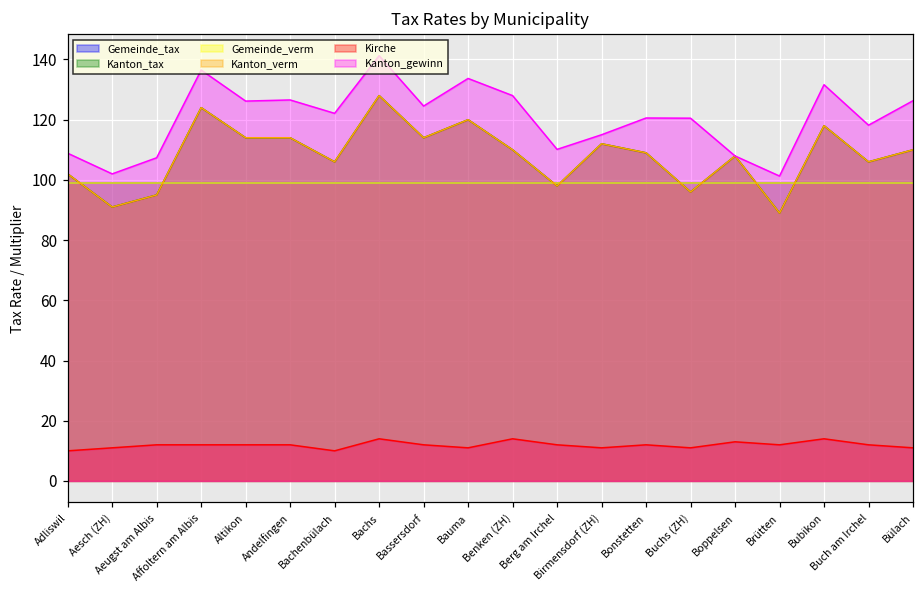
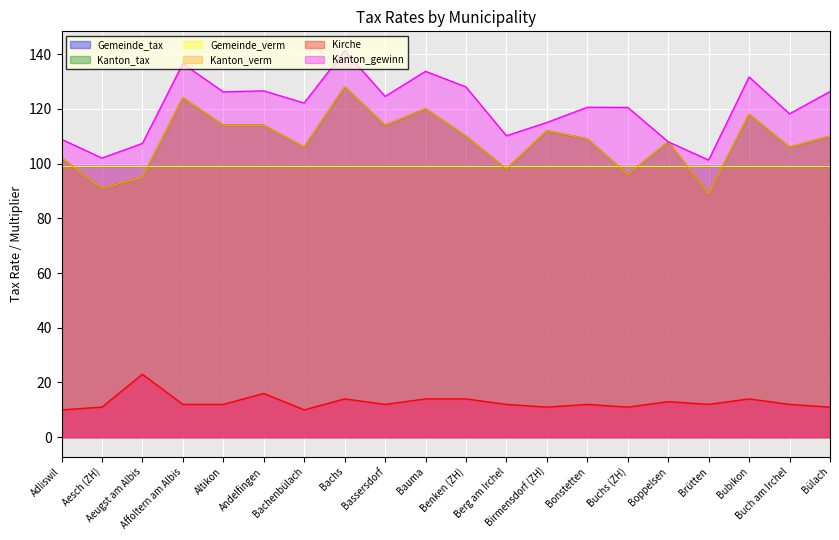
  {
    "Kirche": {
      "Adliswil": 10,
      "Aesch (ZH)": 11,
-     "Aeugst am Albis": 12,
+     "Aeugst am Albis": 23,
      "Affoltern am Albis": 12,
      "Altikon": 12,
-     "Andelfingen": 12,
+     "Andelfingen": 16,
      "Bachenbülach": 10,
      "Bachs": 14,
      "Bassersdorf": 12,
-     "Bauma": 11,
+     "Bauma": 14,
      "Benken (ZH)": 14,
      "Berg am Irchel": 12,
      "Birmensdorf (ZH)": 11,
      "Bonstetten": 12,
      "Buchs (ZH)": 11,
      "Boppelsen": 13,
      "Brütten": 12,
      "Bubikon": 14,
      "Buch am Irchel": 12,
      "Bülach": 11
    },
    "Kanton_gewinn": {
      "Adliswil": 109,
      "Aesch (ZH)": 102,
      "Aeugst am Albis": 107,
      "Altikon": 126,
      "Andelfingen": 127,
      "Bachenbülach": 122,
      "Bassersdorf": 125,
      "Bauma": 134,
      "Benken (ZH)": 128,
      "Berg am Irchel": 110,
      "Birmensdorf (ZH)": 115,
      "Bonstetten": 121,
      "Buchs (ZH)": 121,
      "Brütten": 101,
      "Bubikon": 132,
      "Buch am Irchel": 118,
      "Bülach": 126
    }
  }
